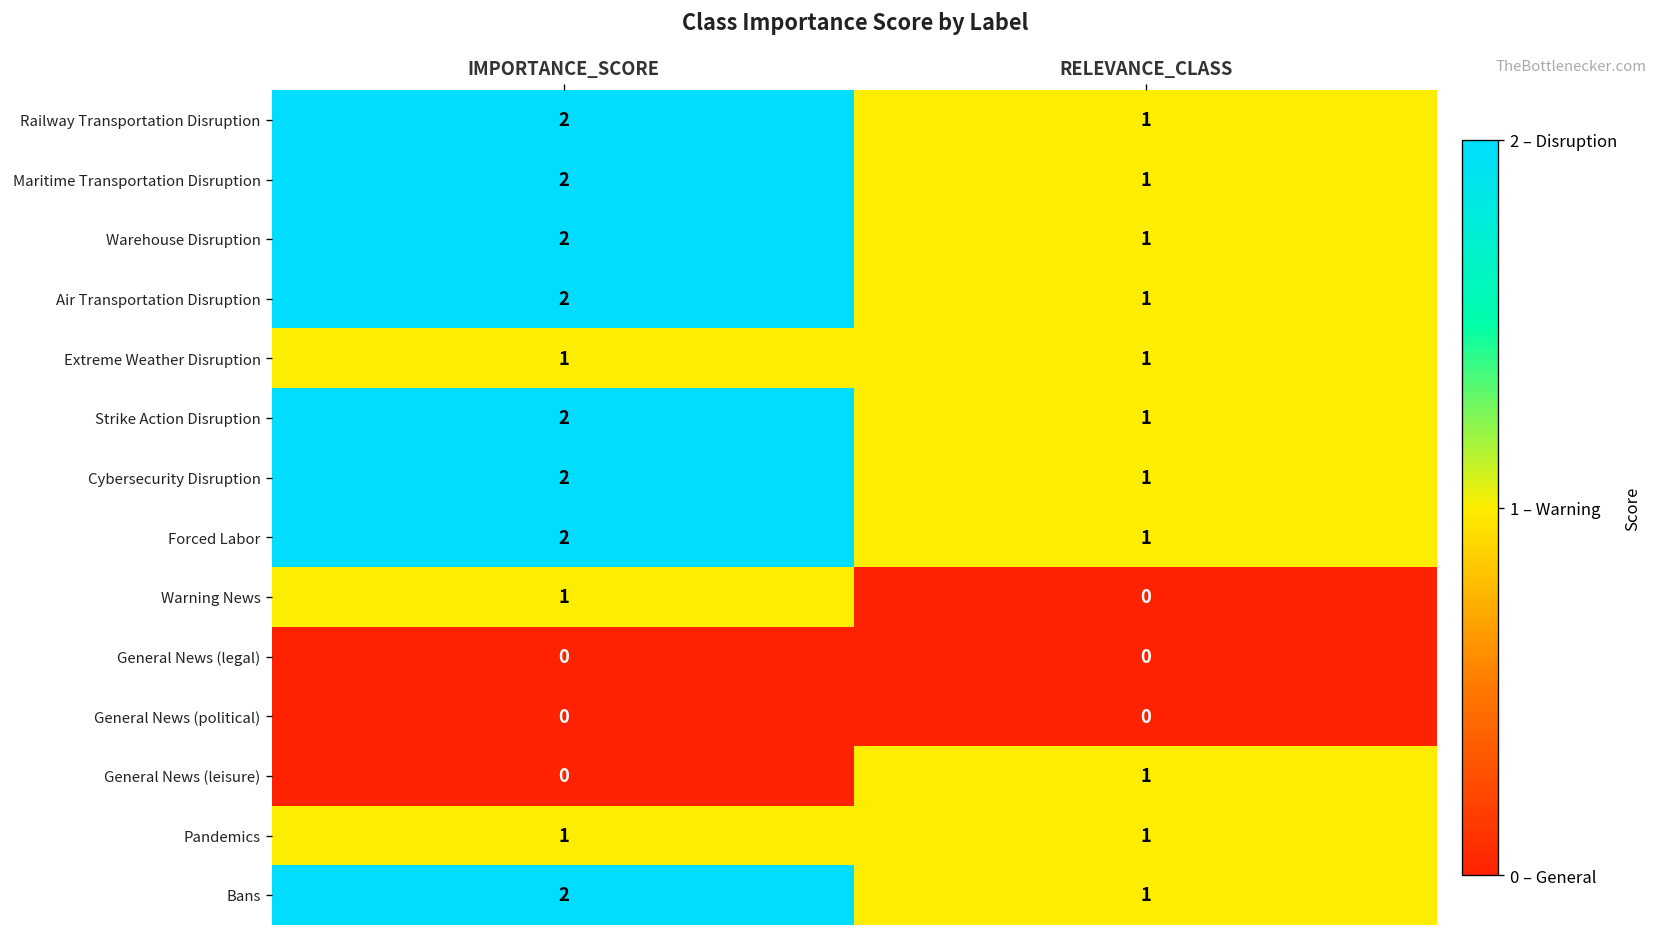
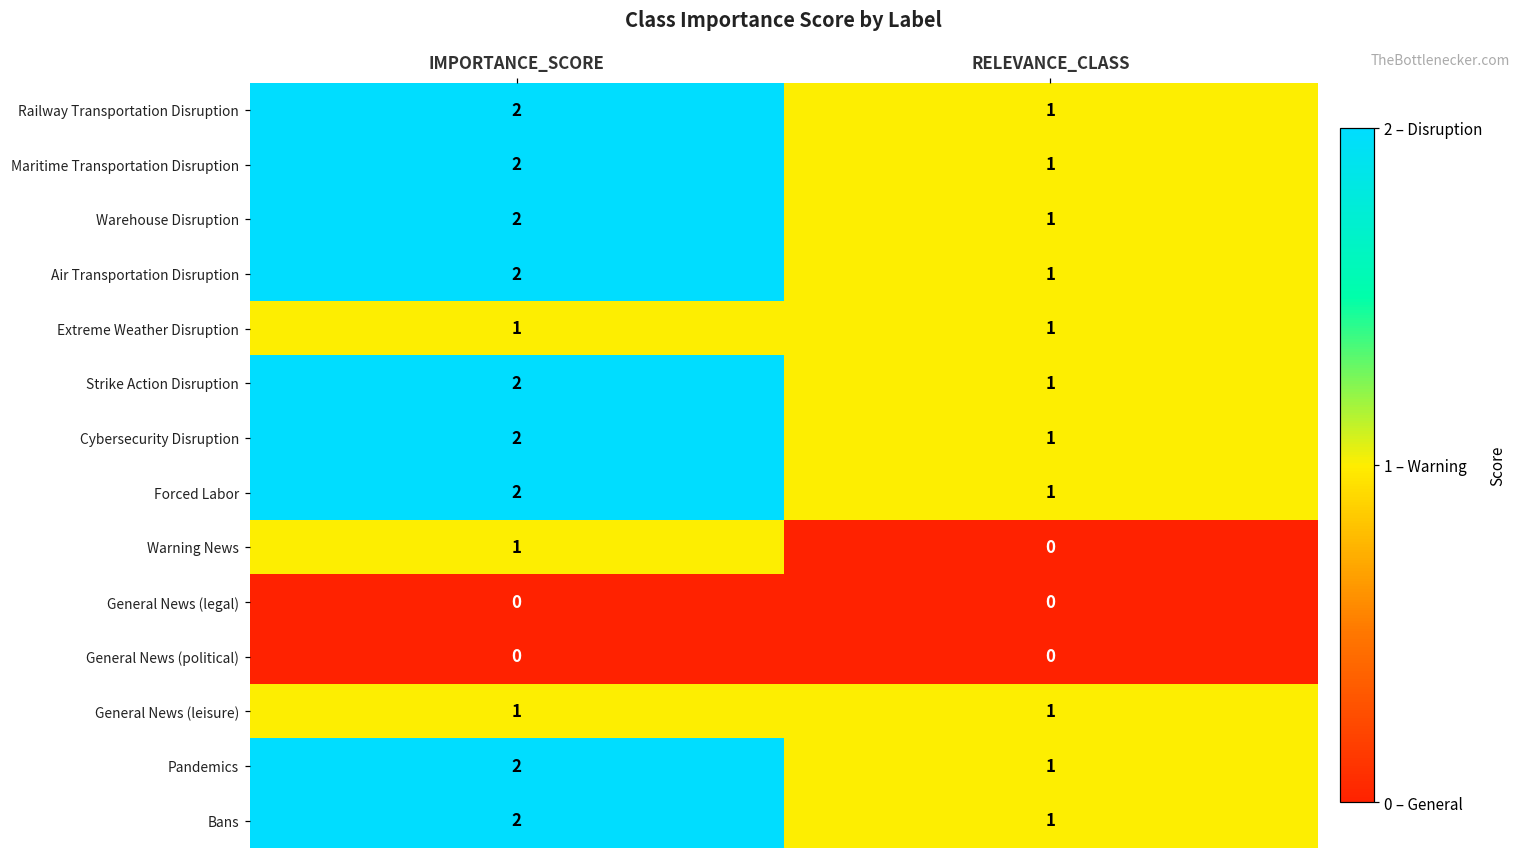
  {
    "Railway Transportation Disruption": {
      "IMPORTANCE_SCORE": 2,
      "RELEVANCE_CLASS": 1
    },
    "Maritime Transportation Disruption": {
      "IMPORTANCE_SCORE": 2,
      "RELEVANCE_CLASS": 1
    },
    "Warehouse Disruption": {
      "IMPORTANCE_SCORE": 2,
      "RELEVANCE_CLASS": 1
    },
    "Air Transportation Disruption": {
      "IMPORTANCE_SCORE": 2,
      "RELEVANCE_CLASS": 1
    },
    "Extreme Weather Disruption": {
      "IMPORTANCE_SCORE": 1,
      "RELEVANCE_CLASS": 1
    },
    "Strike Action Disruption": {
      "IMPORTANCE_SCORE": 2,
      "RELEVANCE_CLASS": 1
    },
    "Cybersecurity Disruption": {
      "IMPORTANCE_SCORE": 2,
      "RELEVANCE_CLASS": 1
    },
    "Forced Labor": {
      "IMPORTANCE_SCORE": 2,
      "RELEVANCE_CLASS": 1
    },
    "Warning News": {
      "IMPORTANCE_SCORE": 1,
      "RELEVANCE_CLASS": 0
    },
    "General News (legal)": {
      "IMPORTANCE_SCORE": 0,
      "RELEVANCE_CLASS": 0
    },
    "General News (political)": {
      "IMPORTANCE_SCORE": 0,
      "RELEVANCE_CLASS": 0
    },
    "General News (leisure)": {
-     "IMPORTANCE_SCORE": 0,
+     "IMPORTANCE_SCORE": 1,
      "RELEVANCE_CLASS": 1
    },
    "Pandemics": {
-     "IMPORTANCE_SCORE": 1,
+     "IMPORTANCE_SCORE": 2,
      "RELEVANCE_CLASS": 1
    },
    "Bans": {
      "IMPORTANCE_SCORE": 2,
      "RELEVANCE_CLASS": 1
    }
  }
